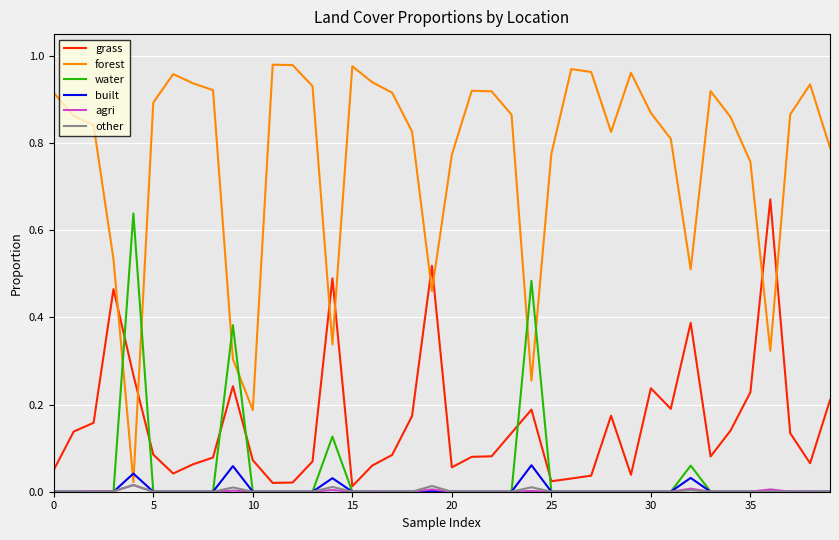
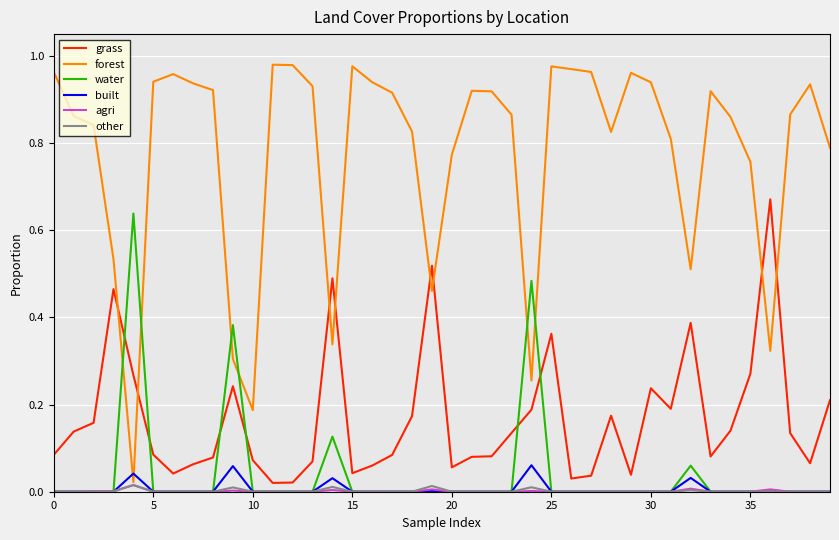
  {
    "grass": {
-     "0": 0.05,
+     "0": 0.08,
      "5": 0.09,
      "10": 0.07,
-     "15": 0.01,
+     "15": 0.04,
      "20": 0.06,
-     "25": 0.02,
+     "25": 0.36,
      "30": 0.24,
-     "35": 0.23
+     "35": 0.27
    },
    "forest": {
-     "0": 0.92,
-     "5": 0.89,
+     "0": 0.96,
+     "5": 0.94,
      "10": 0.19,
      "15": 0.98,
      "20": 0.77,
-     "25": 0.78,
-     "30": 0.87,
+     "25": 0.98,
+     "30": 0.94,
      "35": 0.76
    }
  }
